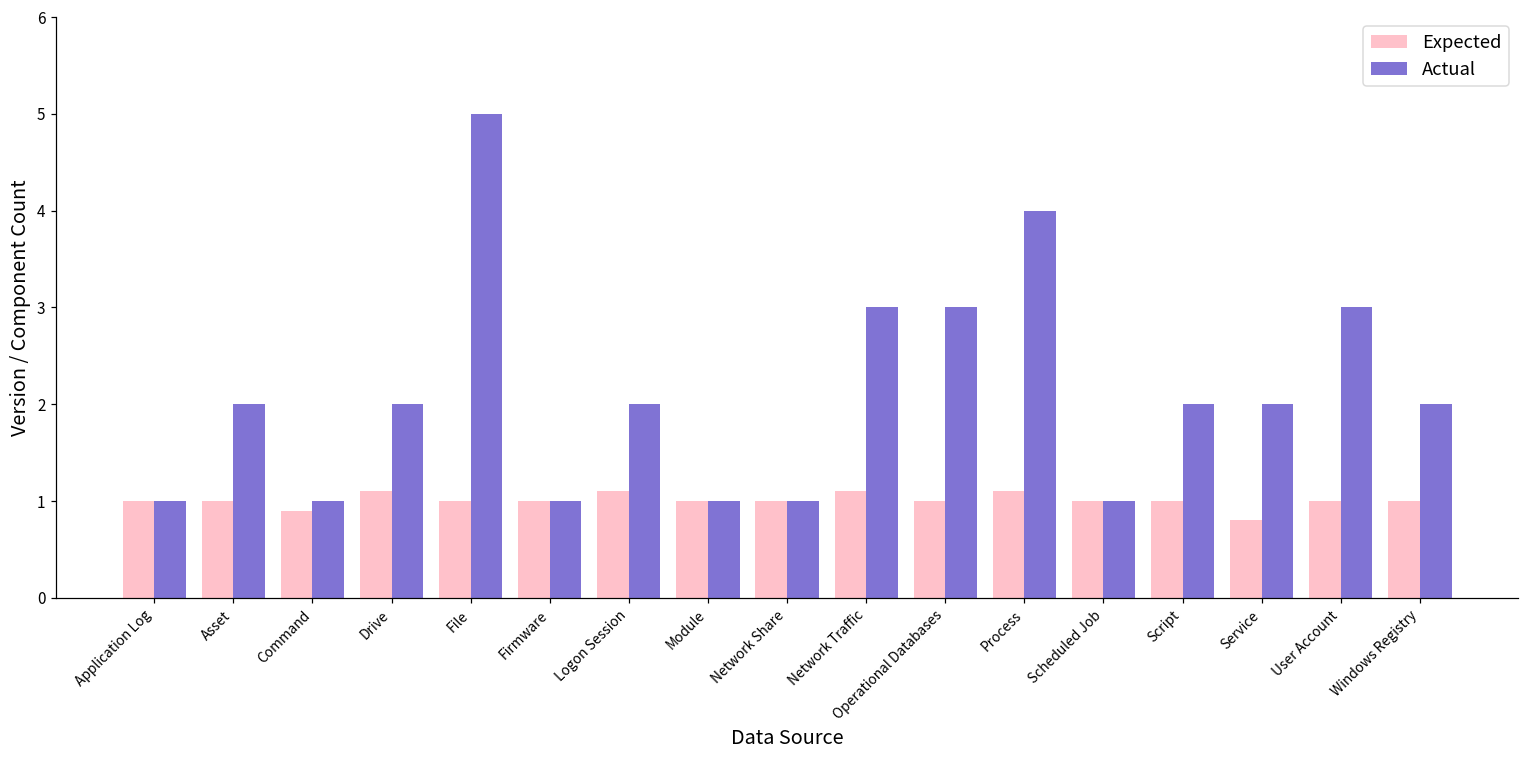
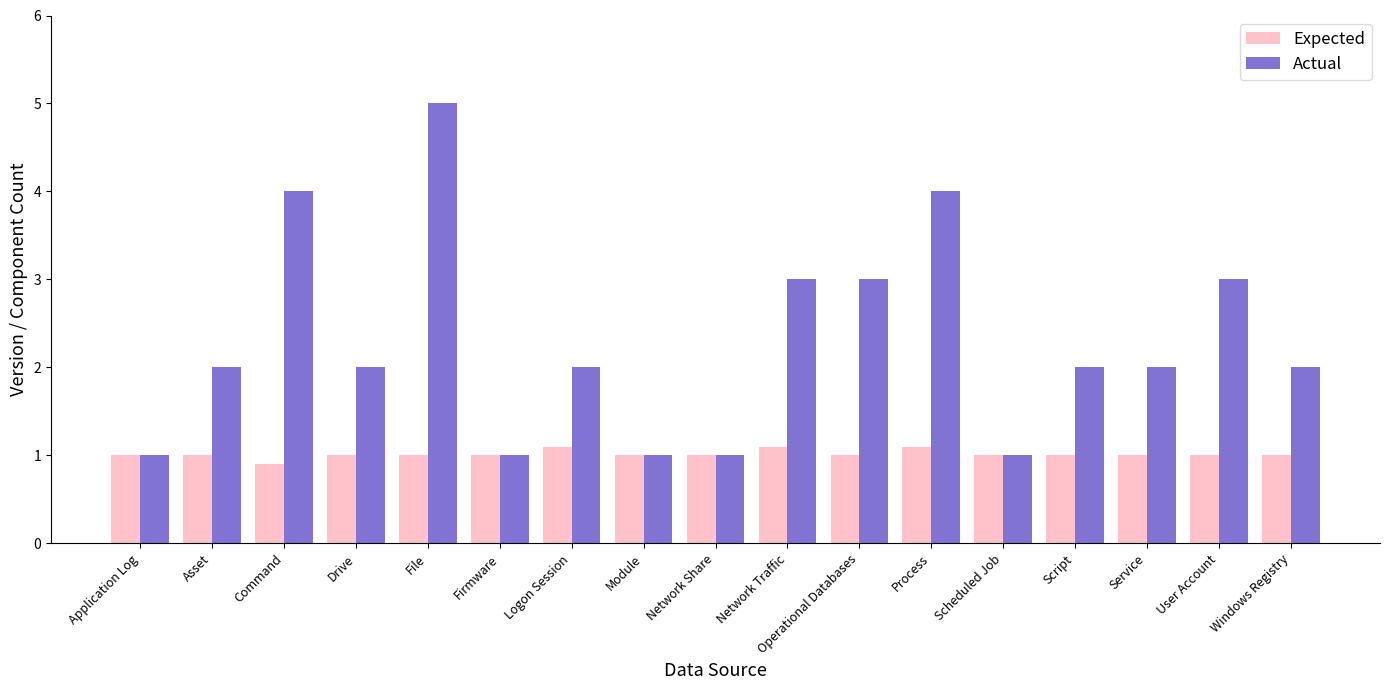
  {
    "Expected": {
      "Application Log": 1.0,
      "Asset": 1.0,
      "Command": 0.9,
-     "Drive": 1.1,
+     "Drive": 1.0,
      "File": 1.0,
      "Firmware": 1.0,
      "Logon Session": 1.1,
      "Module": 1.0,
      "Network Share": 1.0,
      "Network Traffic": 1.1,
      "Operational Databases": 1.0,
      "Process": 1.1,
      "Scheduled Job": 1.0,
      "Script": 1.0,
-     "Service": 0.8,
+     "Service": 1.0,
      "User Account": 1.0,
      "Windows Registry": 1.0
    },
    "Actual": {
      "Application Log": 1,
      "Asset": 2,
-     "Command": 1,
+     "Command": 4,
      "Drive": 2,
      "File": 5,
      "Firmware": 1,
      "Logon Session": 2,
      "Module": 1,
      "Network Share": 1,
      "Network Traffic": 3,
      "Operational Databases": 3,
      "Process": 4,
      "Scheduled Job": 1,
      "Script": 2,
      "Service": 2,
      "User Account": 3,
      "Windows Registry": 2
    }
  }
